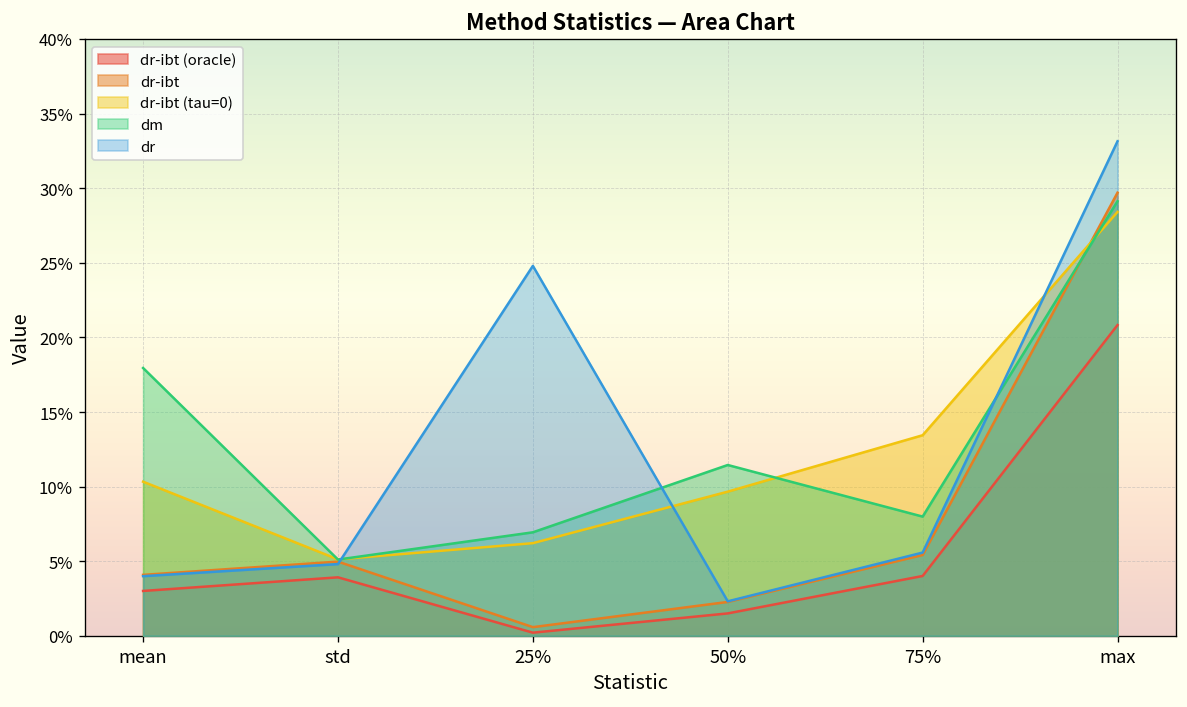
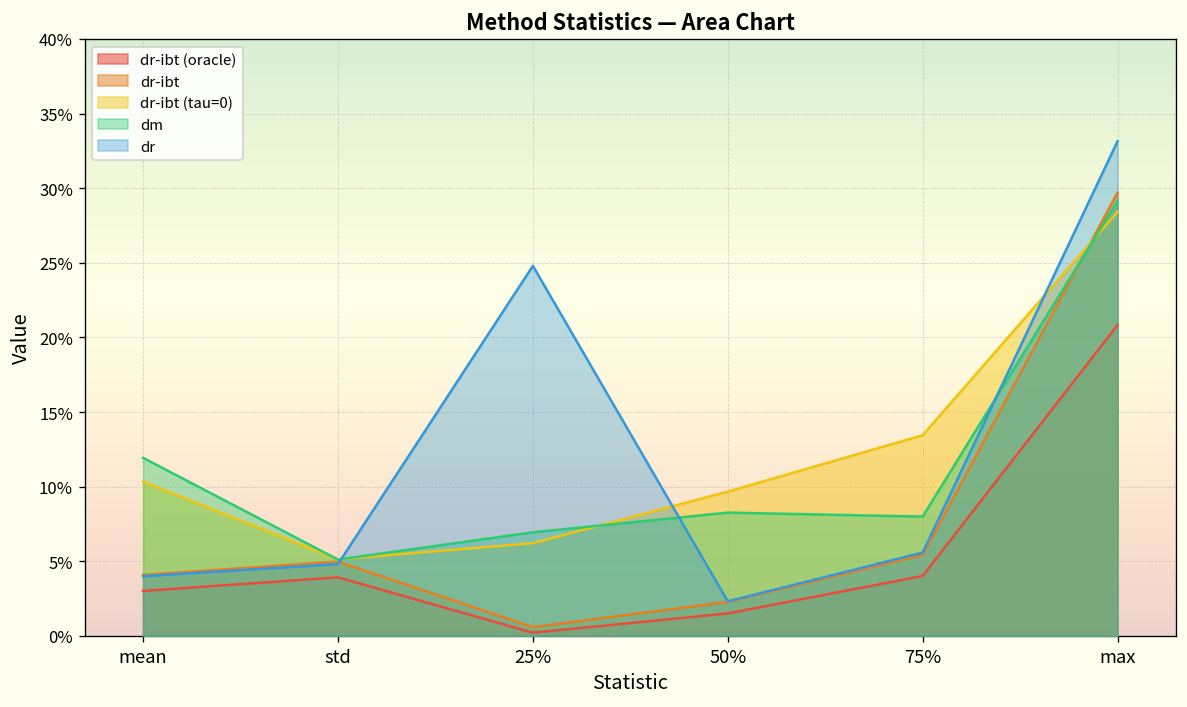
  {
    "dm": {
-     "mean": "18.0%",
+     "mean": "11.9%",
      "25%": "6.9%",
-     "50%": "11.5%",
+     "50%": "8.3%",
      "75%": "8.0%",
      "max": "29.1%"
    },
    "dr": {
      "25%": "24.8%",
      "max": "33.1%"
    }
  }
